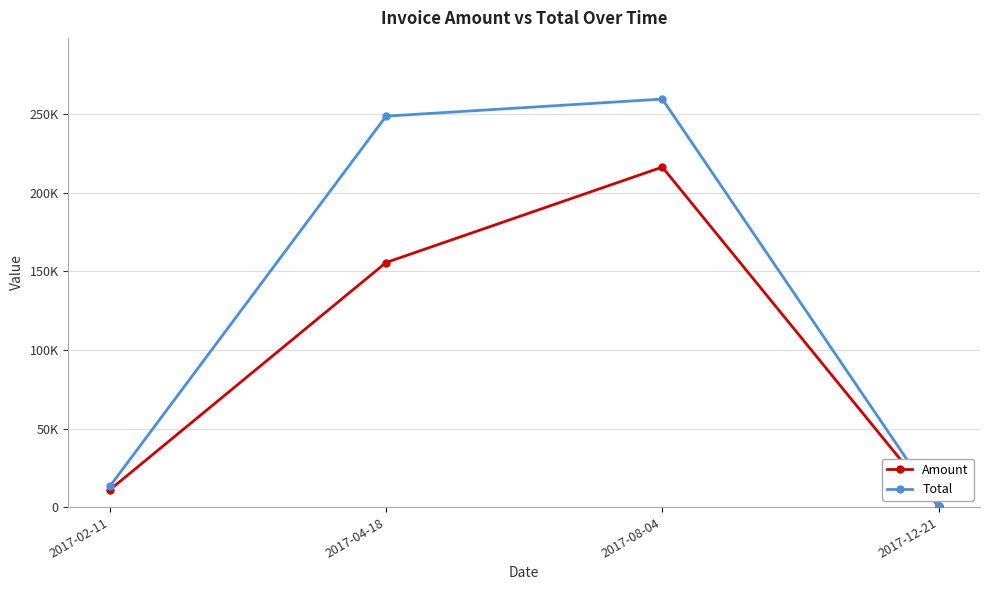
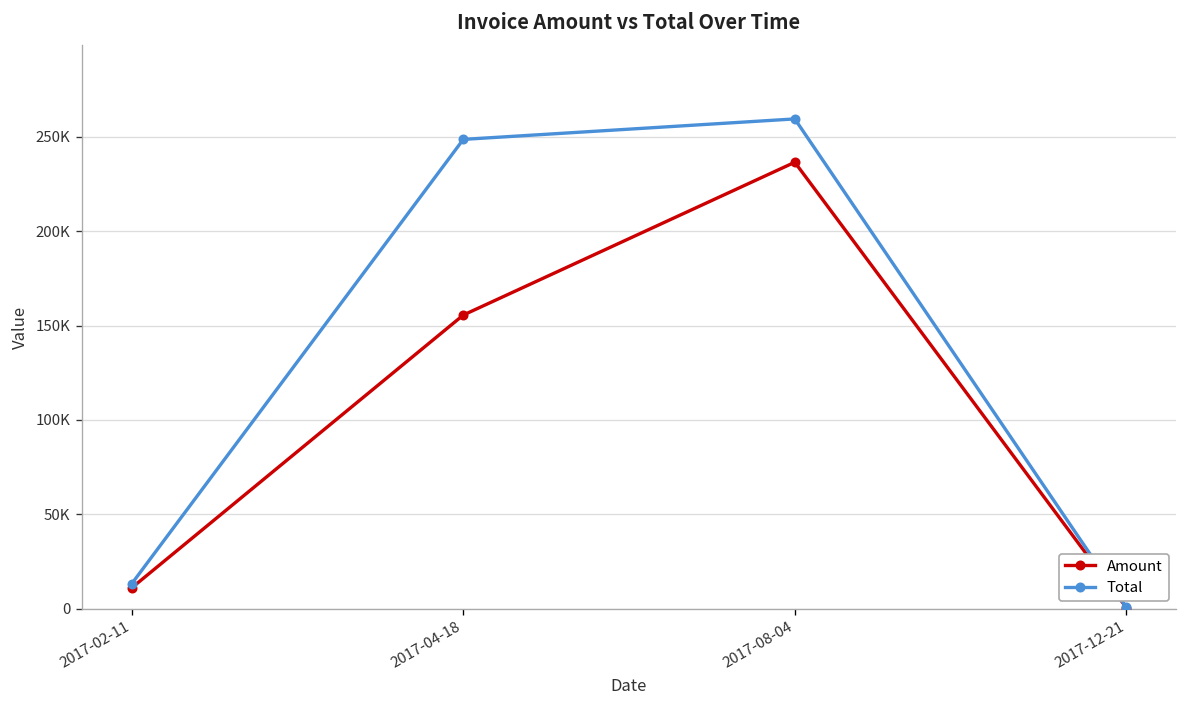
  {
    "Amount": {
      "2017-02-11": 11000,
      "2017-04-18": 156000,
-     "2017-08-04": 216000
+     "2017-08-04": 237000
    },
    "Total": {
      "2017-02-11": 13000,
      "2017-04-18": 249000,
      "2017-08-04": 260000
    }
  }
